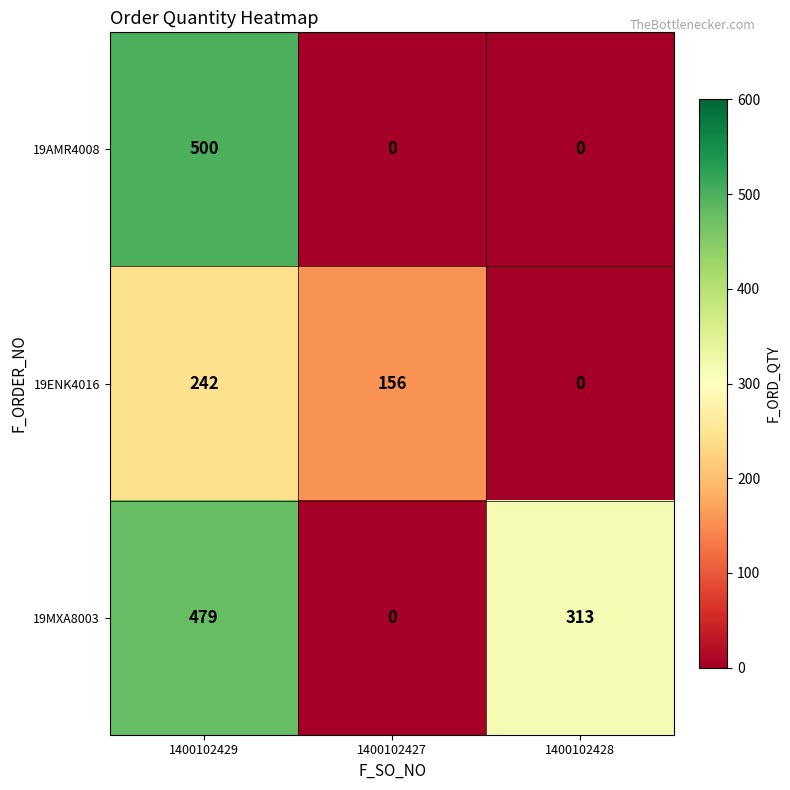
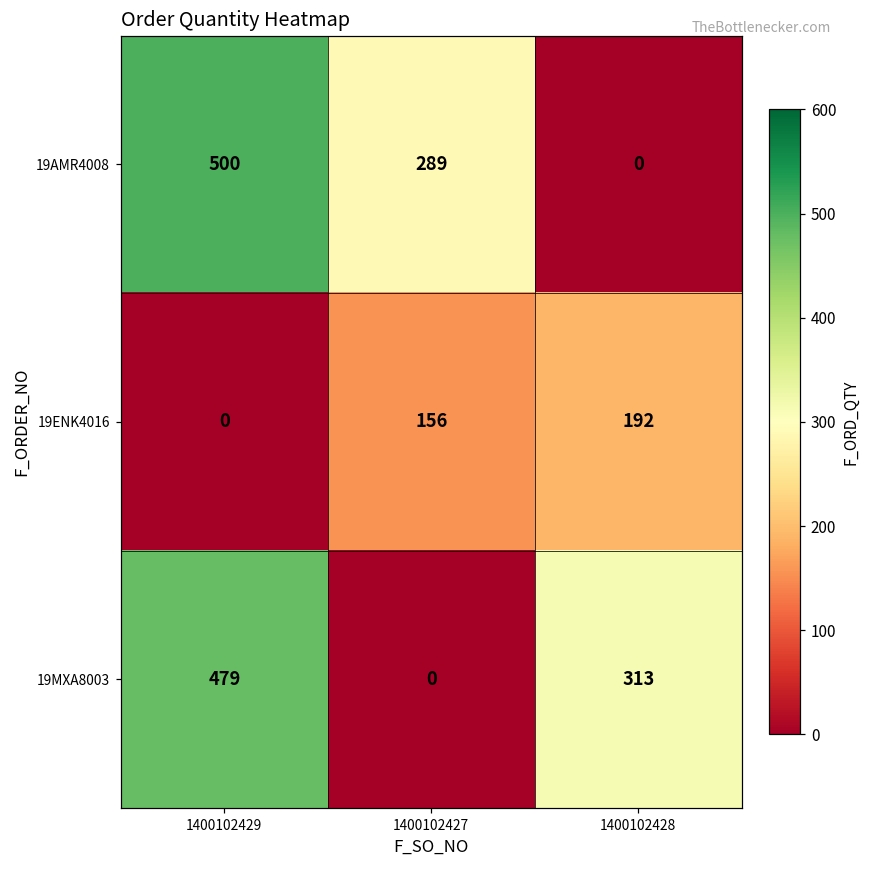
  {
    "19AMR4008": {
      "1400102429": 500,
-     "1400102427": 0,
+     "1400102427": 289,
      "1400102428": 0
    },
    "19ENK4016": {
-     "1400102429": 242,
+     "1400102429": 0,
      "1400102427": 156,
-     "1400102428": 0
+     "1400102428": 192
    },
    "19MXA8003": {
      "1400102429": 479,
      "1400102427": 0,
      "1400102428": 313
    }
  }
